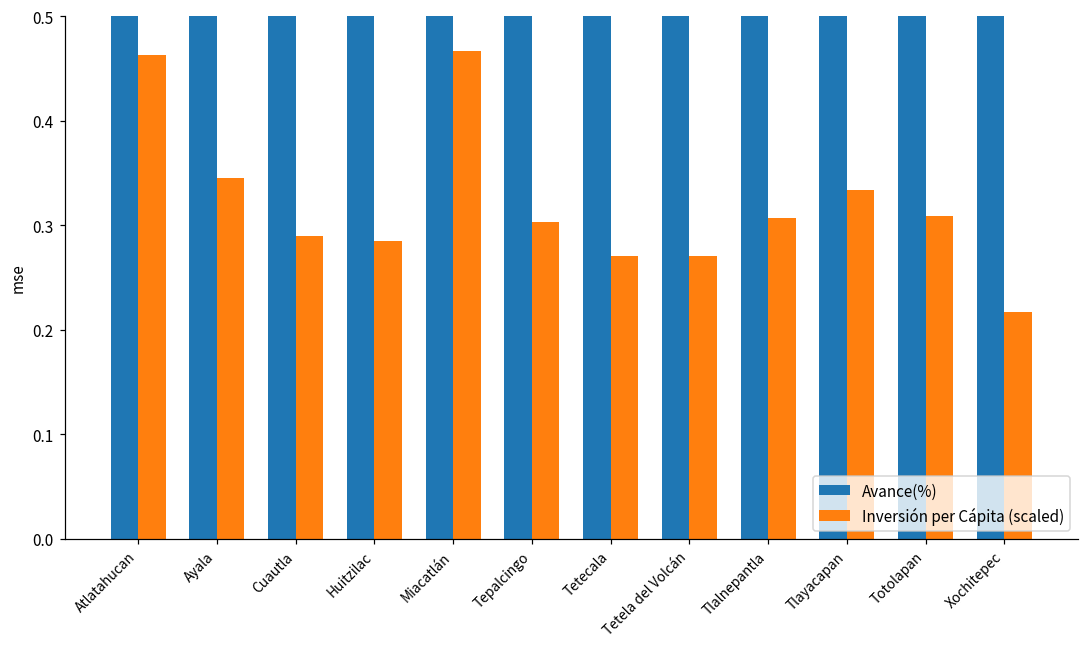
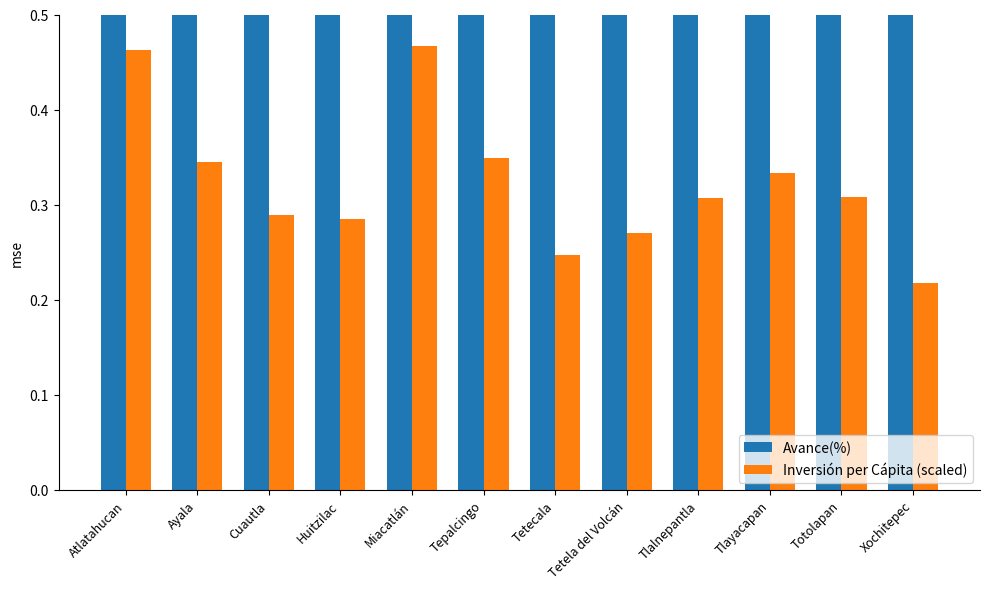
  {
    "Inversión per Cápita (scaled)": {
      "Atlatahucan": 0.46,
      "Ayala": 0.35,
      "Cuautla": 0.29,
      "Huitzilac": 0.28,
      "Miacatlán": 0.47,
-     "Tepalcingo": 0.30,
-     "Tetecala": 0.27,
+     "Tepalcingo": 0.35,
+     "Tetecala": 0.25,
      "Tetela del Volcán": 0.27,
      "Tlalnepantla": 0.31,
      "Tlayacapan": 0.33,
      "Totolapan": 0.31,
      "Xochitepec": 0.22
    }
  }
